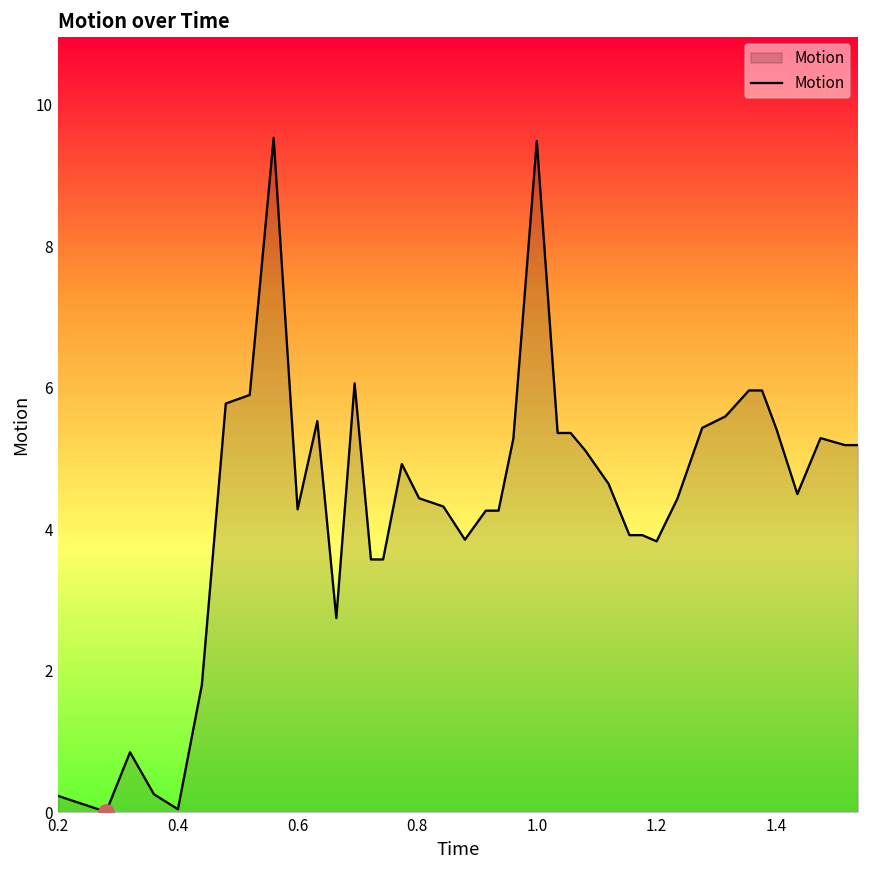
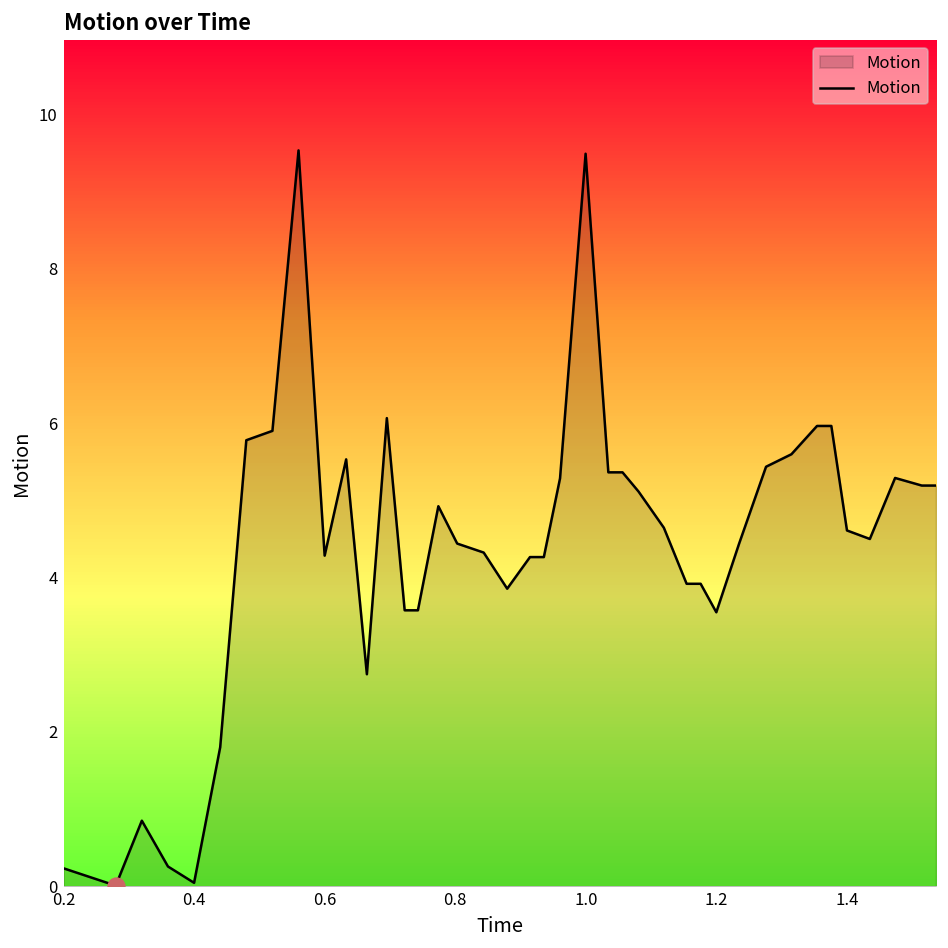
  {
    "Motion": {
      "0.2": 0.2,
      "0.4": 0.0,
      "0.6": 4.3,
      "1.0": 9.5,
-     "1.2": 3.8,
-     "1.4": 5.4
+     "1.2": 3.5,
+     "1.4": 4.6
    }
  }
